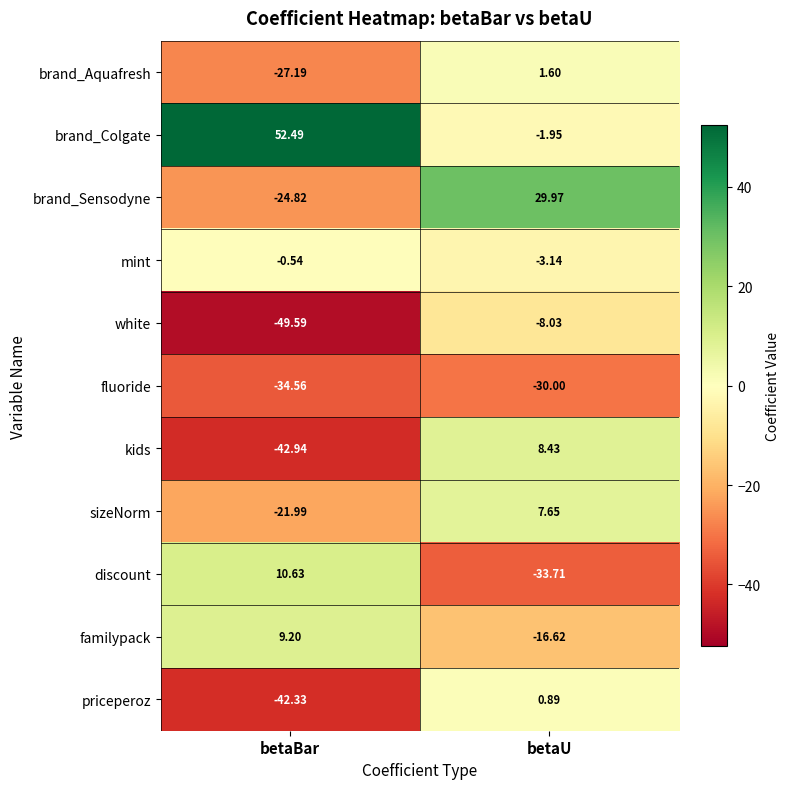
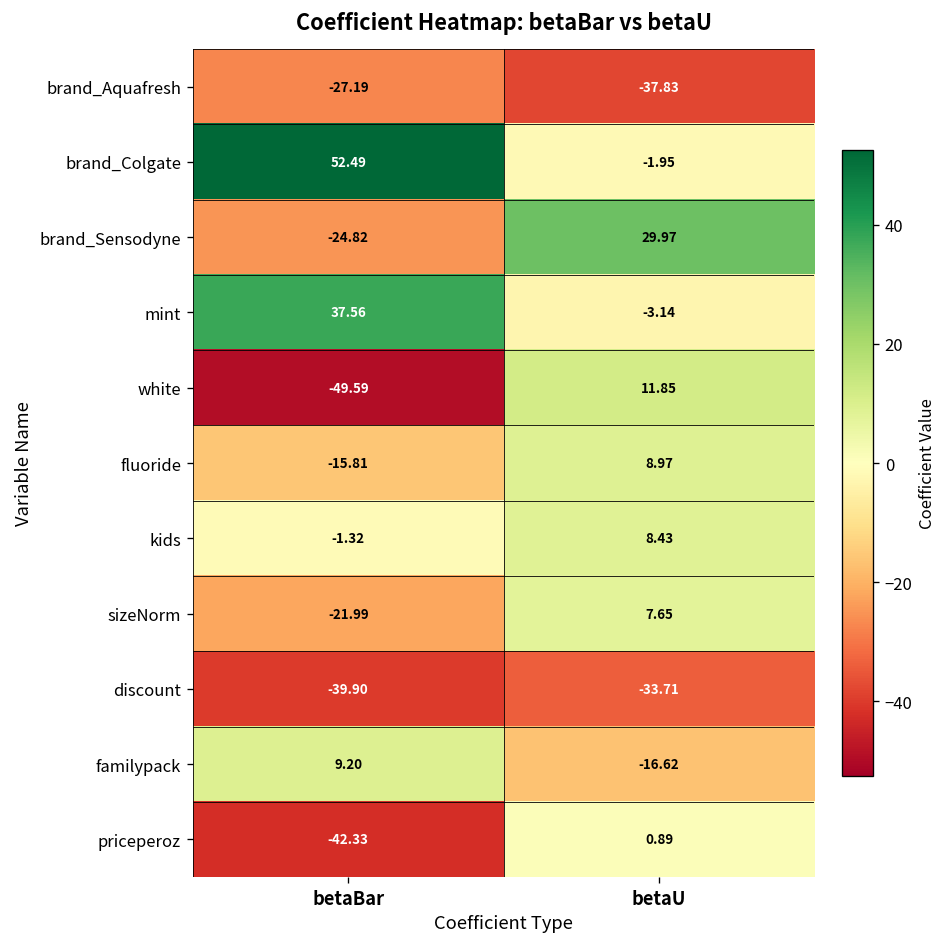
  {
    "brand_Aquafresh": {
      "betaBar": -27.19,
-     "betaU": 1.60
+     "betaU": -37.83
    },
    "brand_Colgate": {
      "betaBar": 52.49,
      "betaU": -1.95
    },
    "brand_Sensodyne": {
      "betaBar": -24.82,
      "betaU": 29.97
    },
    "mint": {
-     "betaBar": -0.54,
+     "betaBar": 37.56,
      "betaU": -3.14
    },
    "white": {
      "betaBar": -49.59,
-     "betaU": -8.03
+     "betaU": 11.85
    },
    "fluoride": {
-     "betaBar": -34.56,
-     "betaU": -30.00
+     "betaBar": -15.81,
+     "betaU": 8.97
    },
    "kids": {
-     "betaBar": -42.94,
+     "betaBar": -1.32,
      "betaU": 8.43
    },
    "sizeNorm": {
      "betaBar": -21.99,
      "betaU": 7.65
    },
    "discount": {
-     "betaBar": 10.63,
+     "betaBar": -39.90,
      "betaU": -33.71
    },
    "familypack": {
      "betaBar": 9.20,
      "betaU": -16.62
    },
    "priceperoz": {
      "betaBar": -42.33,
      "betaU": 0.89
    }
  }
